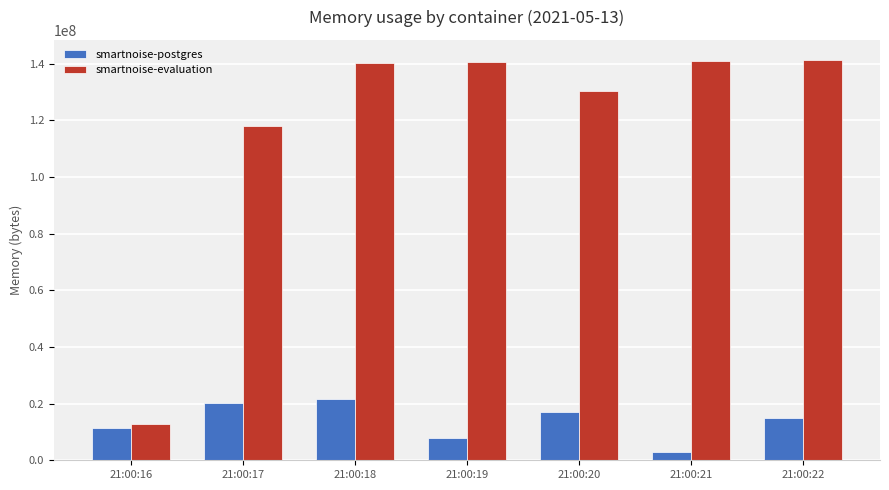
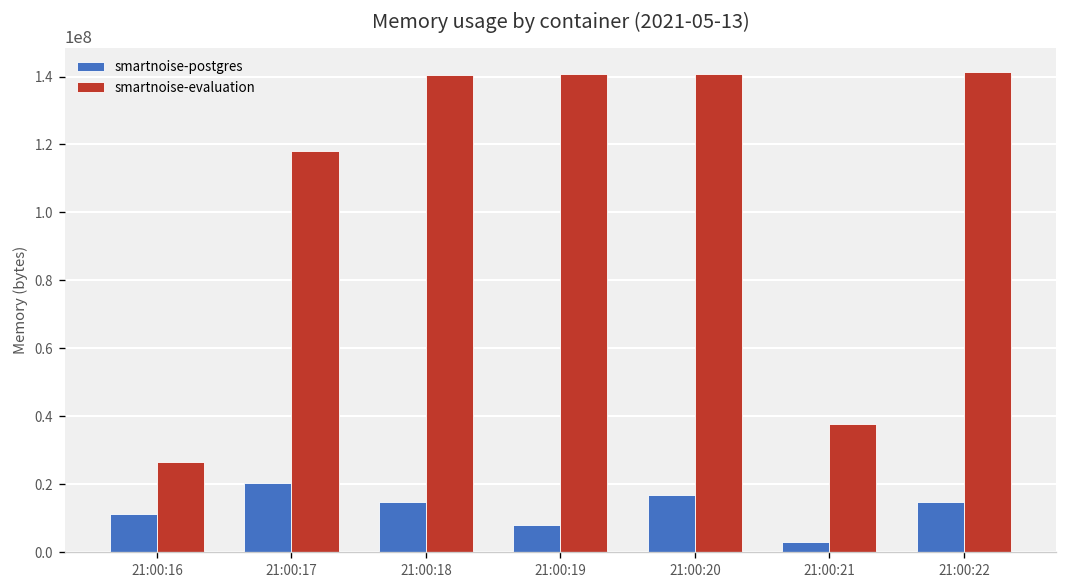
  {
    "smartnoise-postgres": {
      "21:00:16": 11000000,
      "21:00:17": 20000000,
-     "21:00:18": 22000000,
+     "21:00:18": 15000000,
      "21:00:19": 8000000,
      "21:00:20": 17000000,
      "21:00:21": 3000000,
      "21:00:22": 15000000
    },
    "smartnoise-evaluation": {
-     "21:00:16": 13000000,
+     "21:00:16": 27000000,
      "21:00:17": 118000000,
      "21:00:18": 140000000,
      "21:00:19": 141000000,
-     "21:00:20": 130000000,
-     "21:00:21": 141000000,
+     "21:00:20": 141000000,
+     "21:00:21": 38000000,
      "21:00:22": 141000000
    }
  }
